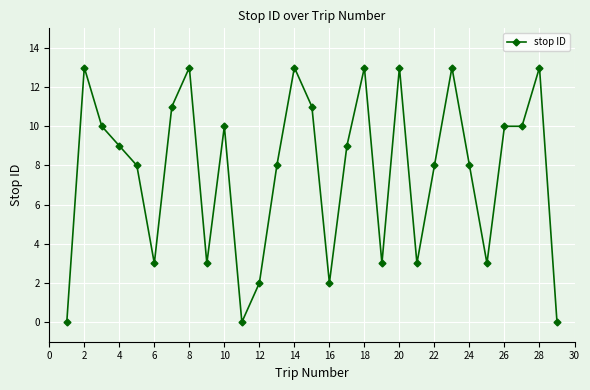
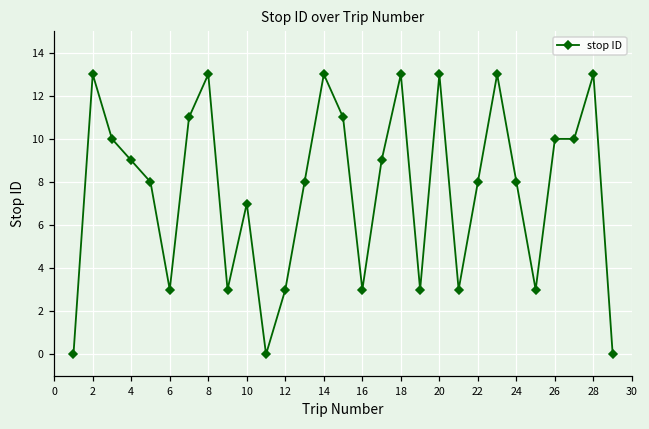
  {
    "2": 13,
    "4": 9,
    "6": 3,
    "8": 13,
-   "10": 10,
-   "12": 2,
+   "10": 7,
+   "12": 3,
    "14": 13,
-   "16": 2,
+   "16": 3,
    "18": 13,
    "20": 13,
    "22": 8,
    "24": 8,
    "26": 10,
    "28": 13
  }
